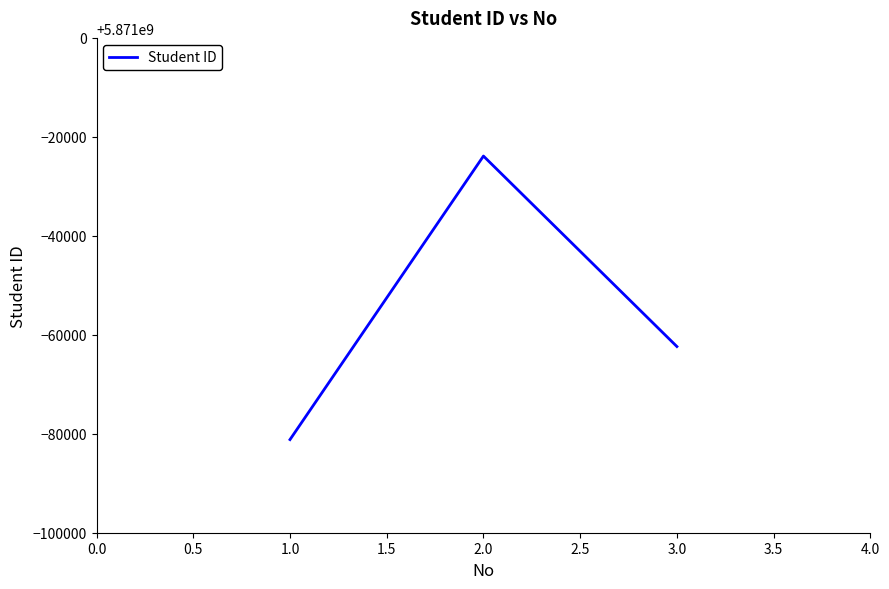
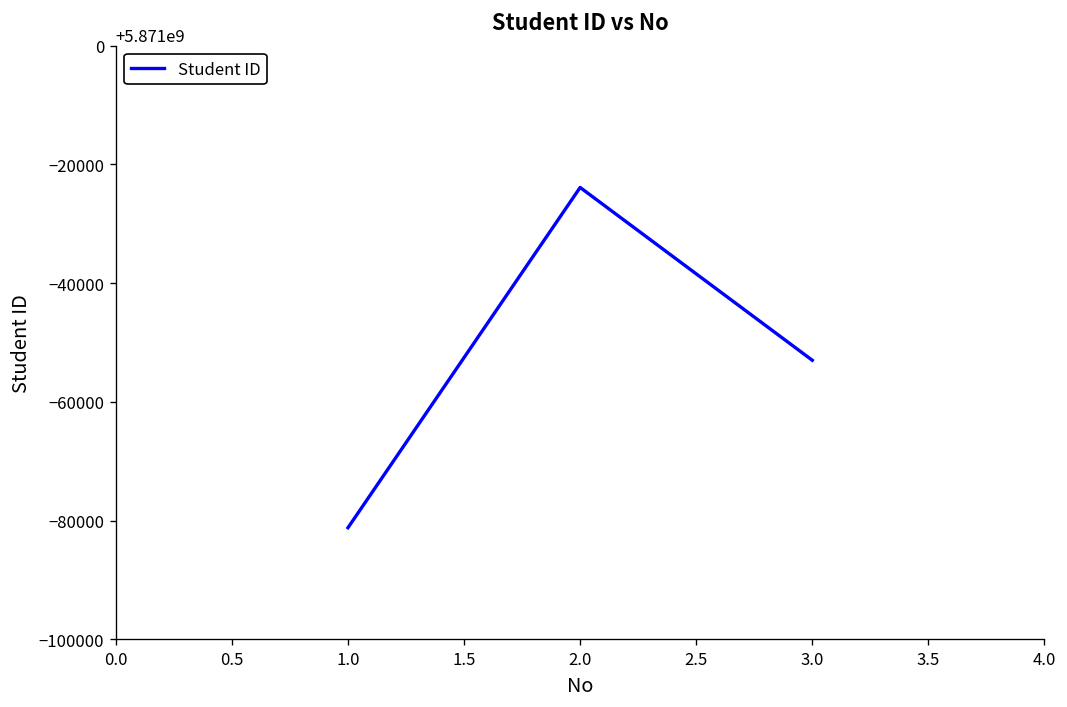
  {
    "1.0": 5870919000,
    "2.0": 5870976000,
-   "3.0": 5870938000
+   "3.0": 5870947000
  }
